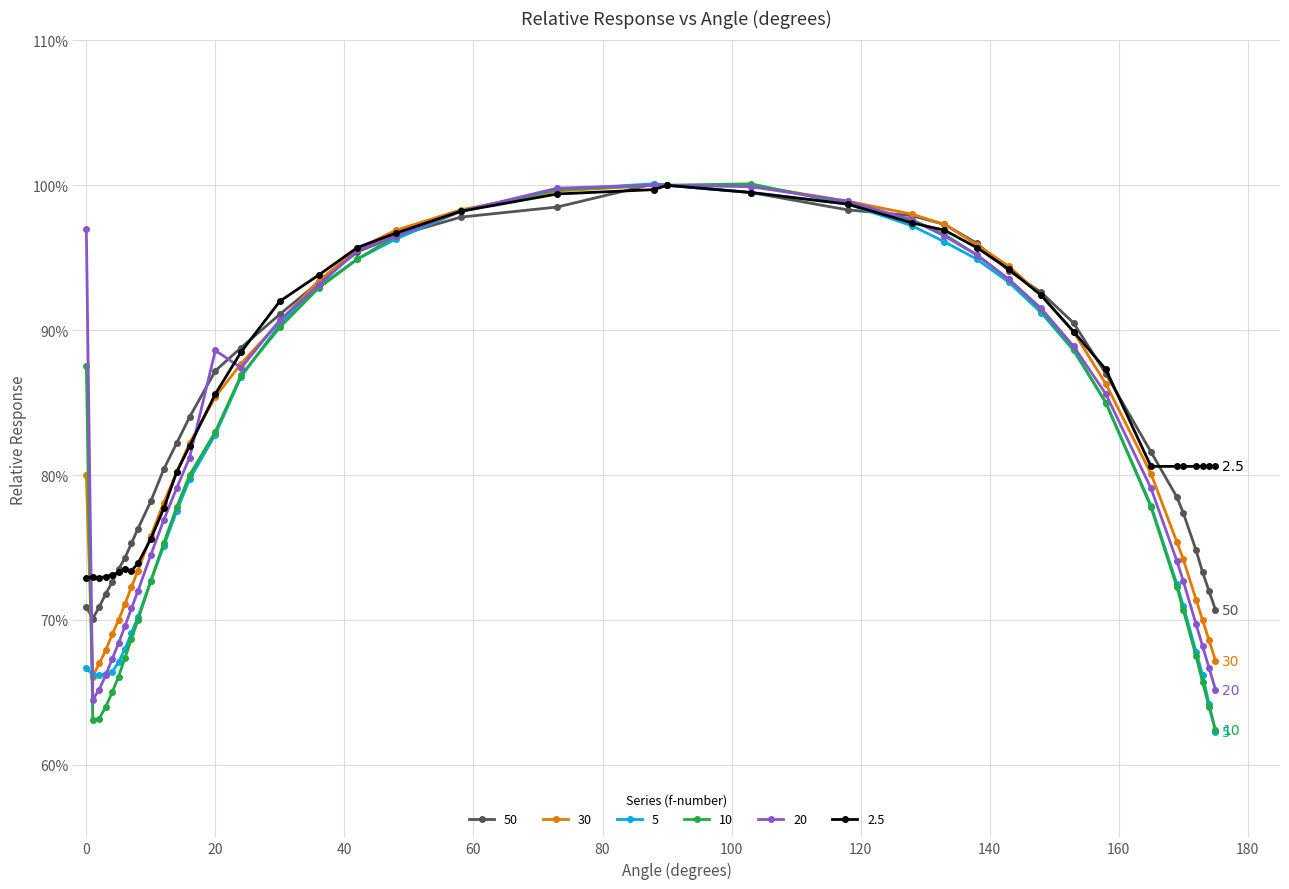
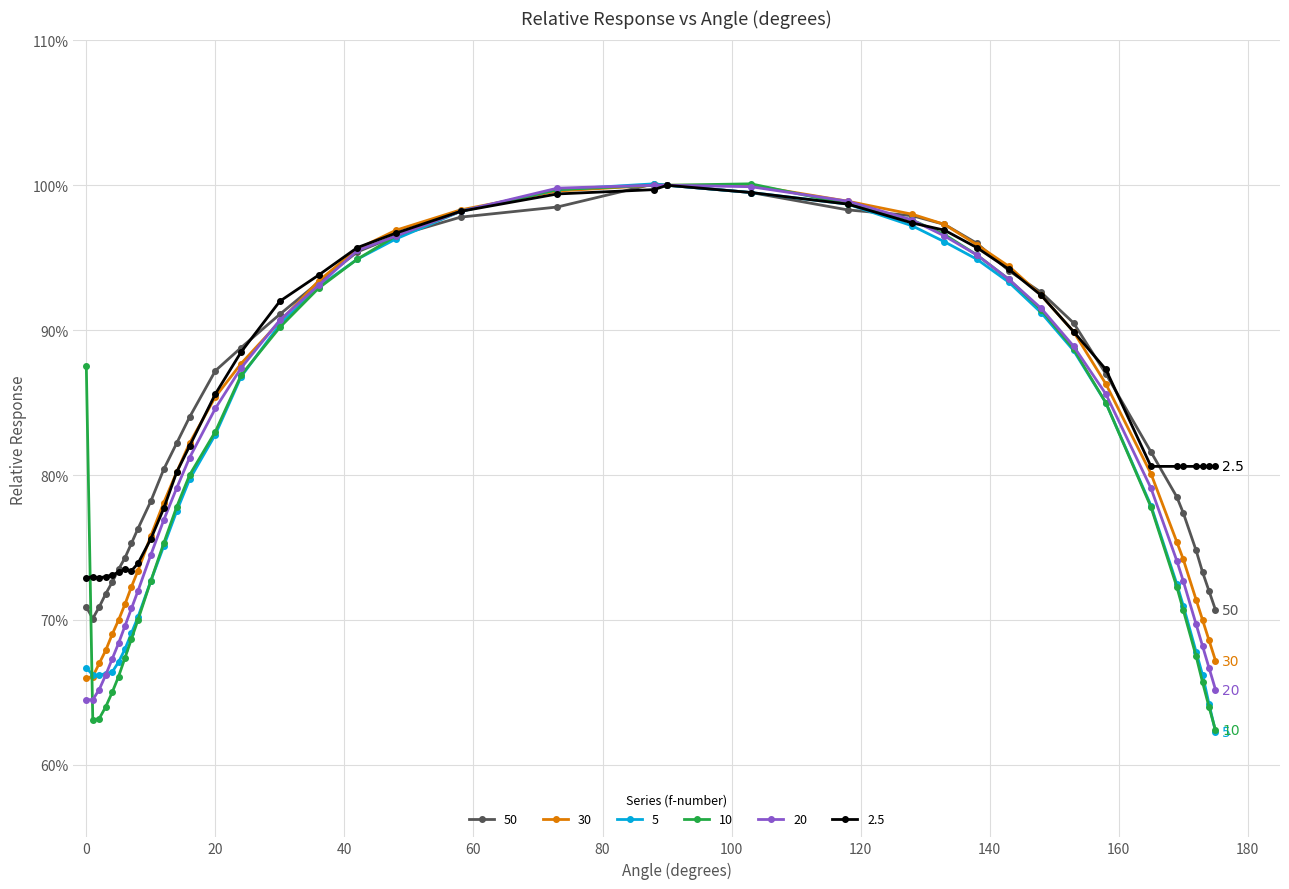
  {
    "50": {
      "0": "70.9%",
      "20": "87.2%"
    },
    "30": {
-     "0": "80.0%",
+     "0": "66.0%",
      "20": "85.4%"
    },
    "5": {
      "0": "66.7%",
      "20": "82.8%"
    },
    "10": {
      "0": "87.5%",
      "20": "83.0%"
    },
    "20": {
-     "0": "97.0%",
-     "20": "88.6%"
+     "0": "64.5%",
+     "20": "84.6%"
    },
    "2.5": {
      "0": "72.9%",
      "20": "85.6%"
    }
  }
